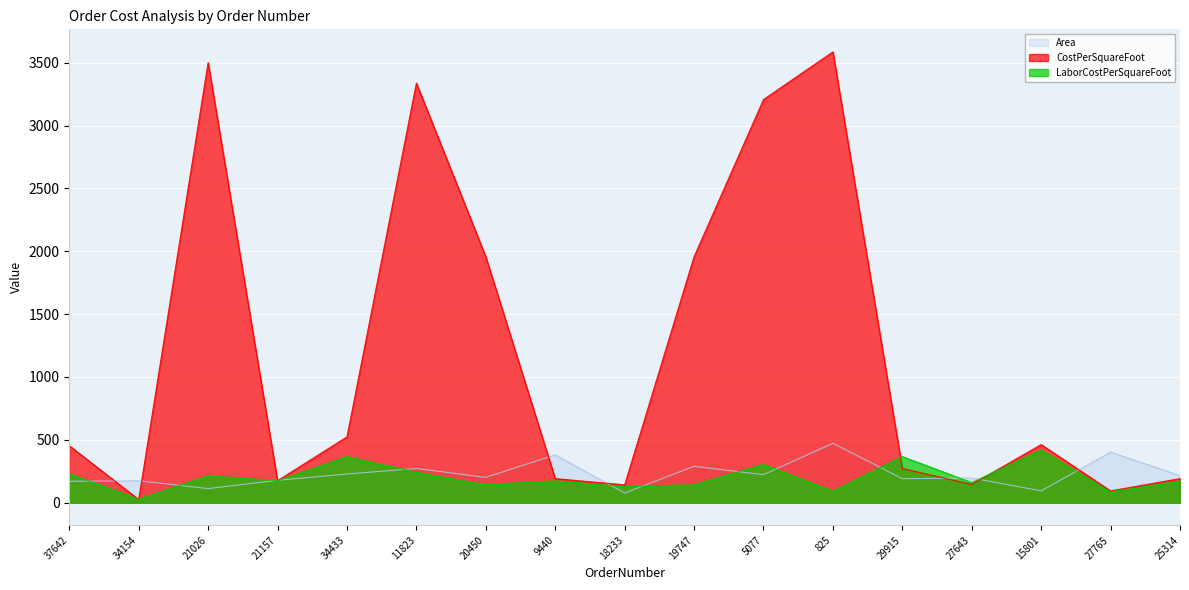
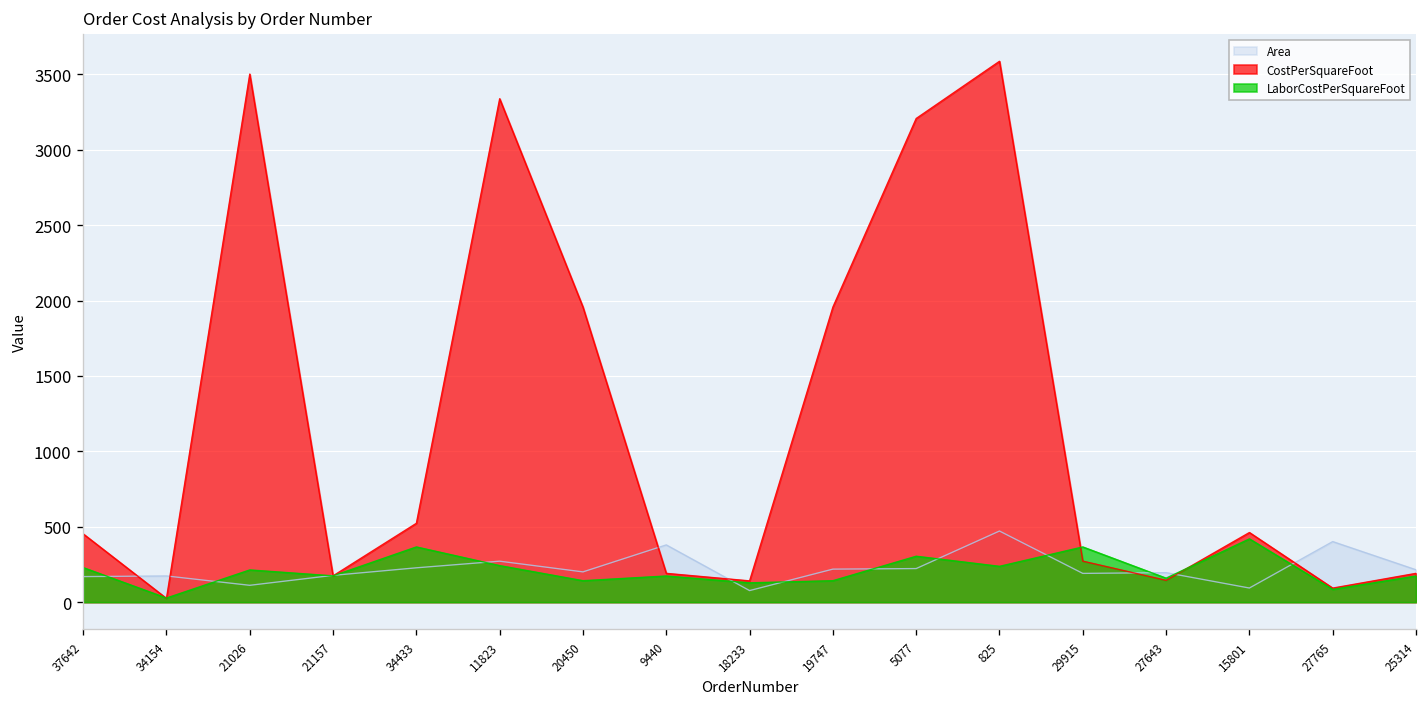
  {
    "Area": {
      "37642": 170,
      "34154": 170,
      "21026": 110,
      "34433": 230,
      "11823": 270,
      "20450": 200,
      "9440": 380,
      "18233": 80,
-     "19747": 290,
+     "19747": 220,
      "5077": 220,
      "825": 470,
      "29915": 190,
      "27643": 200,
      "15801": 90,
      "27765": 400,
      "25314": 220
    },
    "CostPerSquareFoot": {
      "37642": 450,
      "21026": 3500,
      "34433": 520,
      "11823": 3340,
      "20450": 1960,
      "19747": 1960,
      "5077": 3210,
      "825": 3590,
      "29915": 270,
      "15801": 460
    },
    "LaborCostPerSquareFoot": {
      "37642": 230,
      "21026": 210,
      "34433": 370,
      "11823": 240,
      "20450": 140,
      "19747": 140,
      "5077": 310,
-     "825": 90,
+     "825": 240,
      "29915": 370,
      "15801": 420
    }
  }
